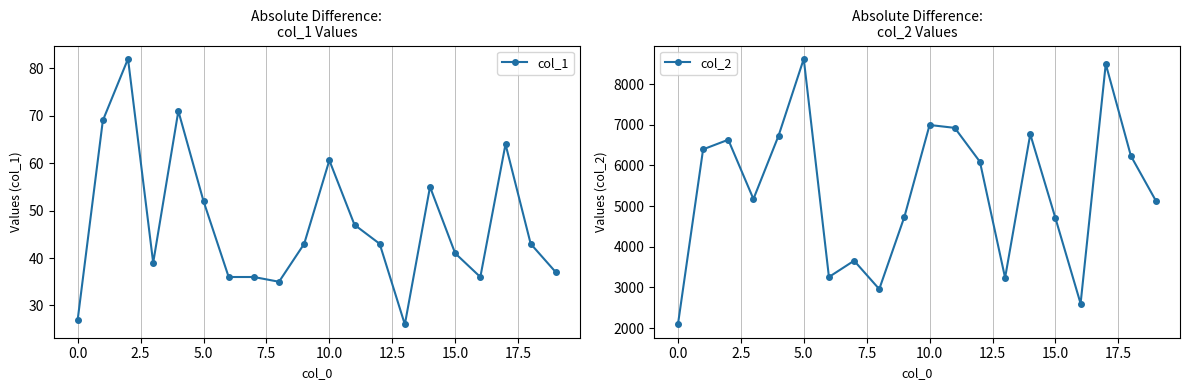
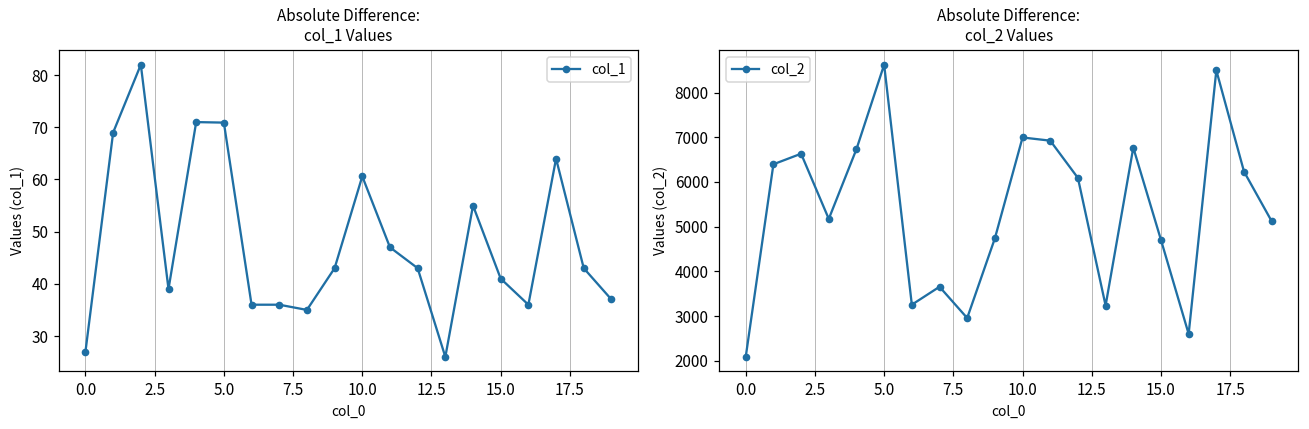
  {
    "Absolute Difference: col_1 Values": {
      "0.0": 27,
-     "5.0": 52,
+     "5.0": 71,
      "10.0": 61,
      "15.0": 41
    },
    "Absolute Difference: col_2 Values": {
      "0.0": 2100,
      "5.0": 8600,
      "10.0": 7000,
      "15.0": 4700
    }
  }
